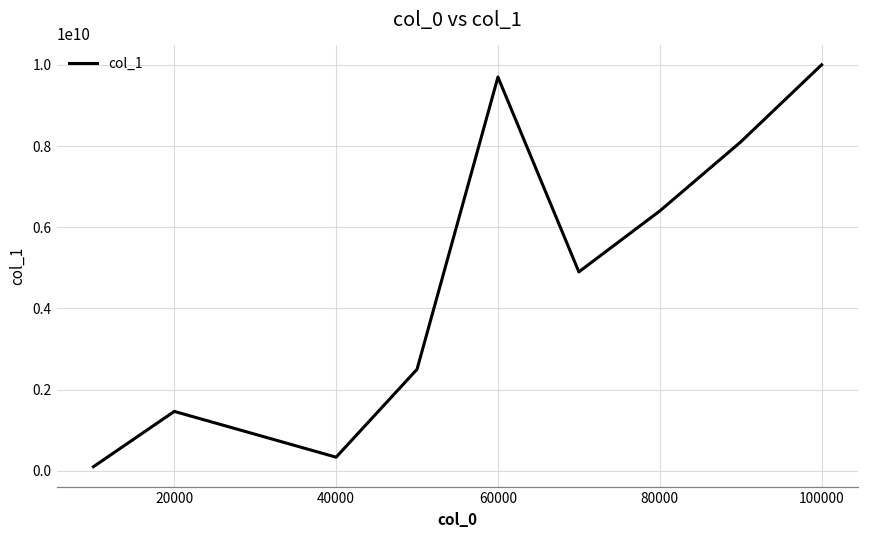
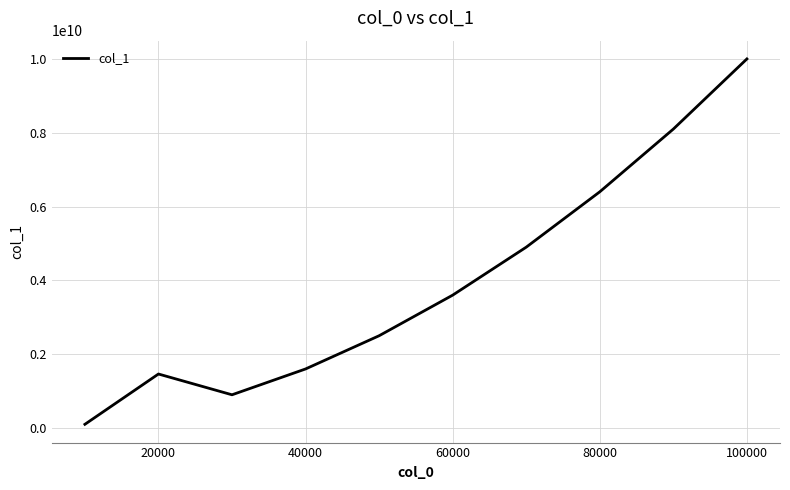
  {
    "20000": 1500000000,
-   "40000": 300000000,
-   "60000": 9700000000,
+   "40000": 1600000000,
+   "60000": 3600000000,
    "80000": 6400000000,
    "100000": 10000000000
  }
